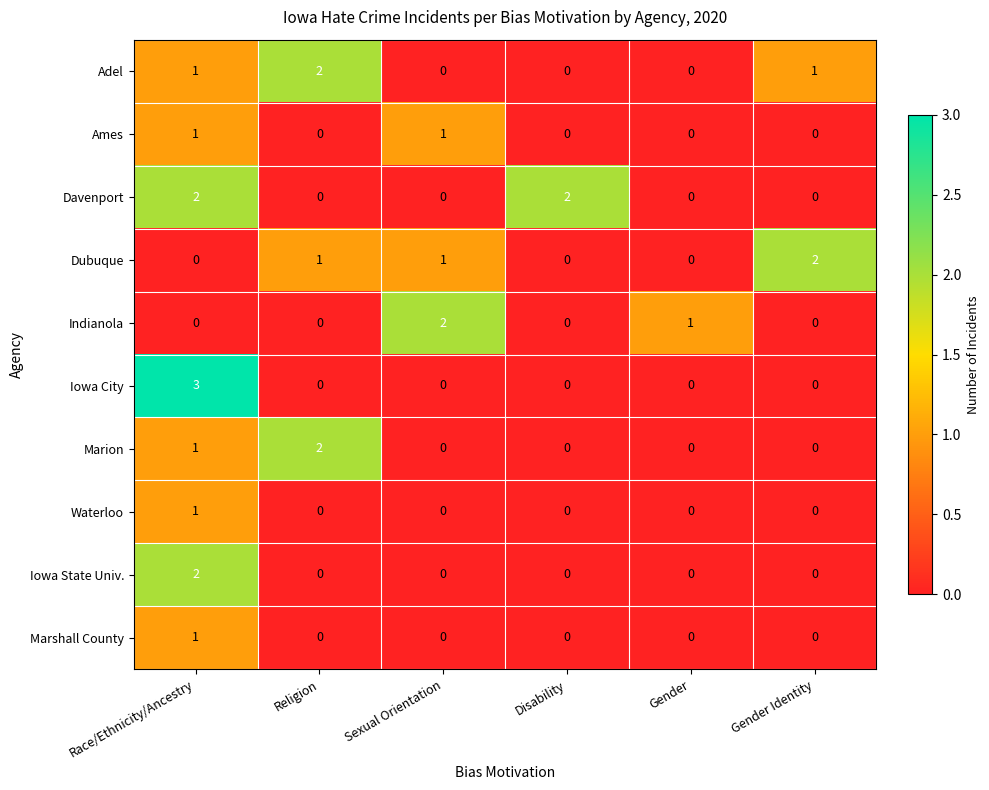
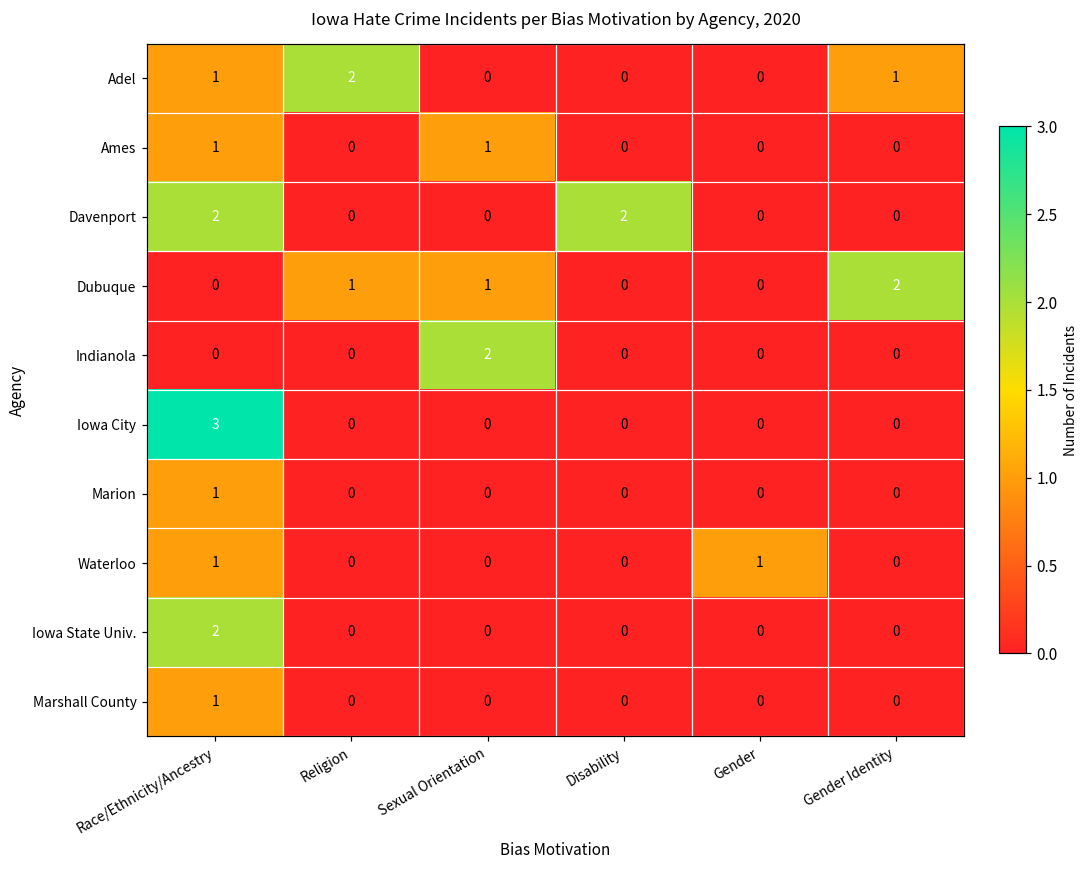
  {
    "Adel": {
      "Race/Ethnicity/Ancestry": 1,
      "Religion": 2,
      "Sexual Orientation": 0,
      "Disability": 0,
      "Gender": 0,
      "Gender Identity": 1
    },
    "Ames": {
      "Race/Ethnicity/Ancestry": 1,
      "Religion": 0,
      "Sexual Orientation": 1,
      "Disability": 0,
      "Gender": 0,
      "Gender Identity": 0
    },
    "Davenport": {
      "Race/Ethnicity/Ancestry": 2,
      "Religion": 0,
      "Sexual Orientation": 0,
      "Disability": 2,
      "Gender": 0,
      "Gender Identity": 0
    },
    "Dubuque": {
      "Race/Ethnicity/Ancestry": 0,
      "Religion": 1,
      "Sexual Orientation": 1,
      "Disability": 0,
      "Gender": 0,
      "Gender Identity": 2
    },
    "Indianola": {
      "Race/Ethnicity/Ancestry": 0,
      "Religion": 0,
      "Sexual Orientation": 2,
      "Disability": 0,
-     "Gender": 1,
+     "Gender": 0,
      "Gender Identity": 0
    },
    "Iowa City": {
      "Race/Ethnicity/Ancestry": 3,
      "Religion": 0,
      "Sexual Orientation": 0,
      "Disability": 0,
      "Gender": 0,
      "Gender Identity": 0
    },
    "Marion": {
      "Race/Ethnicity/Ancestry": 1,
-     "Religion": 2,
+     "Religion": 0,
      "Sexual Orientation": 0,
      "Disability": 0,
      "Gender": 0,
      "Gender Identity": 0
    },
    "Waterloo": {
      "Race/Ethnicity/Ancestry": 1,
      "Religion": 0,
      "Sexual Orientation": 0,
      "Disability": 0,
-     "Gender": 0,
+     "Gender": 1,
      "Gender Identity": 0
    },
    "Iowa State Univ.": {
      "Race/Ethnicity/Ancestry": 2,
      "Religion": 0,
      "Sexual Orientation": 0,
      "Disability": 0,
      "Gender": 0,
      "Gender Identity": 0
    },
    "Marshall County": {
      "Race/Ethnicity/Ancestry": 1,
      "Religion": 0,
      "Sexual Orientation": 0,
      "Disability": 0,
      "Gender": 0,
      "Gender Identity": 0
    }
  }
